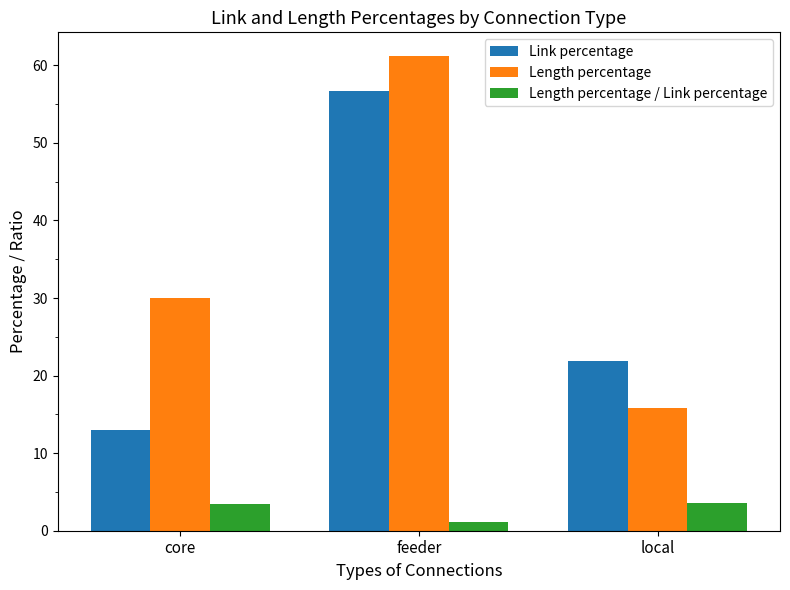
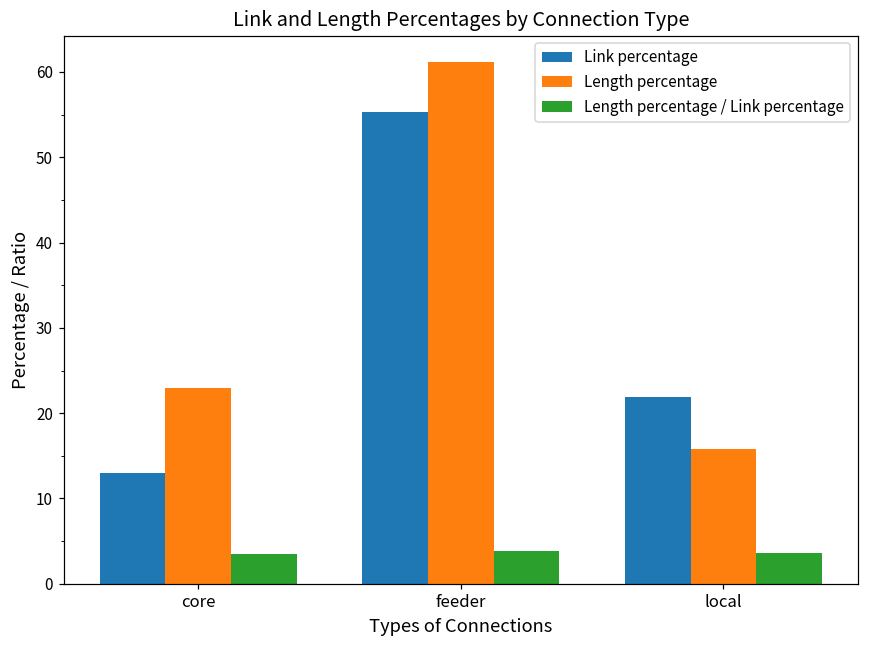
  {
    "Link percentage": {
      "core": 13,
-     "feeder": 57,
+     "feeder": 55,
      "local": 22
    },
    "Length percentage": {
-     "core": 30,
+     "core": 23,
      "feeder": 61,
      "local": 16
    },
    "Length percentage / Link percentage": {
      "core": 4,
-     "feeder": 1,
+     "feeder": 4,
      "local": 4
    }
  }
